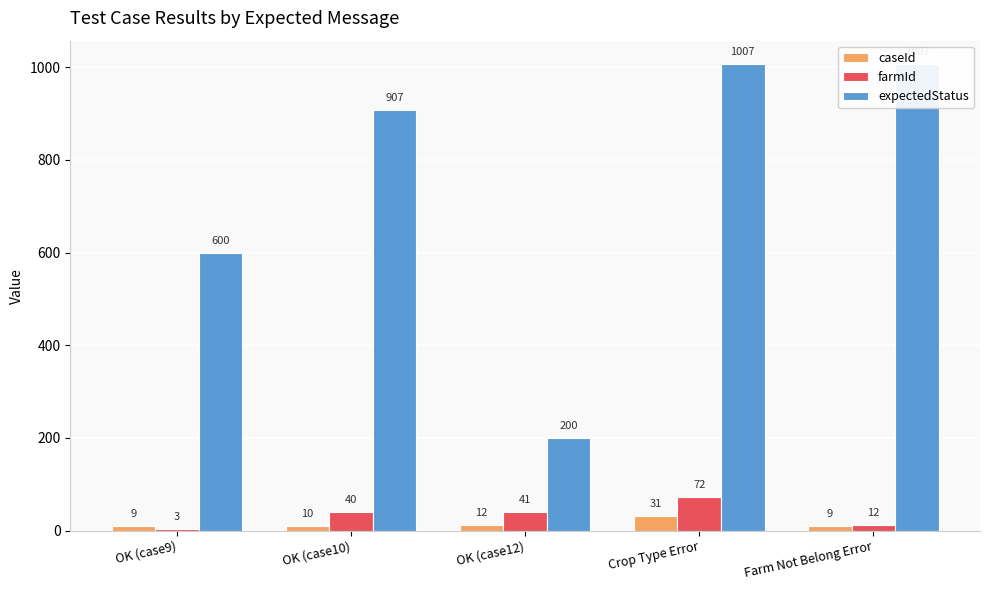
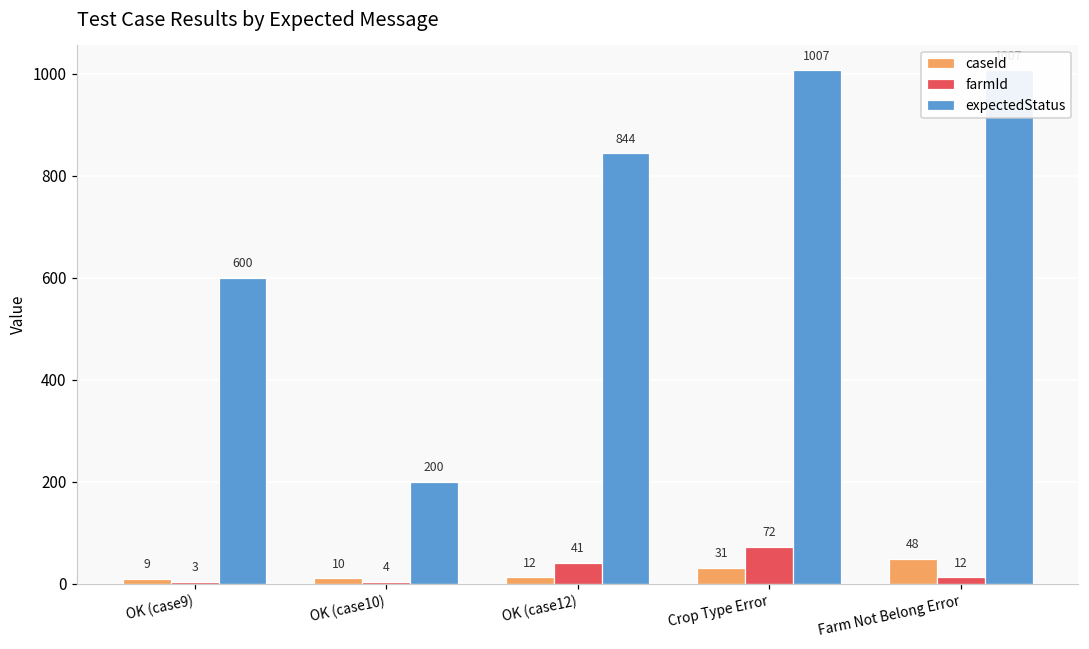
  {
    "caseId": {
      "OK (case9)": 9,
      "OK (case10)": 10,
      "OK (case12)": 12,
      "Crop Type Error": 31,
-     "Farm Not Belong Error": 9
+     "Farm Not Belong Error": 48
    },
    "farmId": {
      "OK (case9)": 3,
-     "OK (case10)": 40,
+     "OK (case10)": 4,
      "OK (case12)": 41,
      "Crop Type Error": 72,
      "Farm Not Belong Error": 12
    },
    "expectedStatus": {
      "OK (case9)": 600,
-     "OK (case10)": 907,
-     "OK (case12)": 200,
+     "OK (case10)": 200,
+     "OK (case12)": 844,
      "Crop Type Error": 1007
    }
  }
